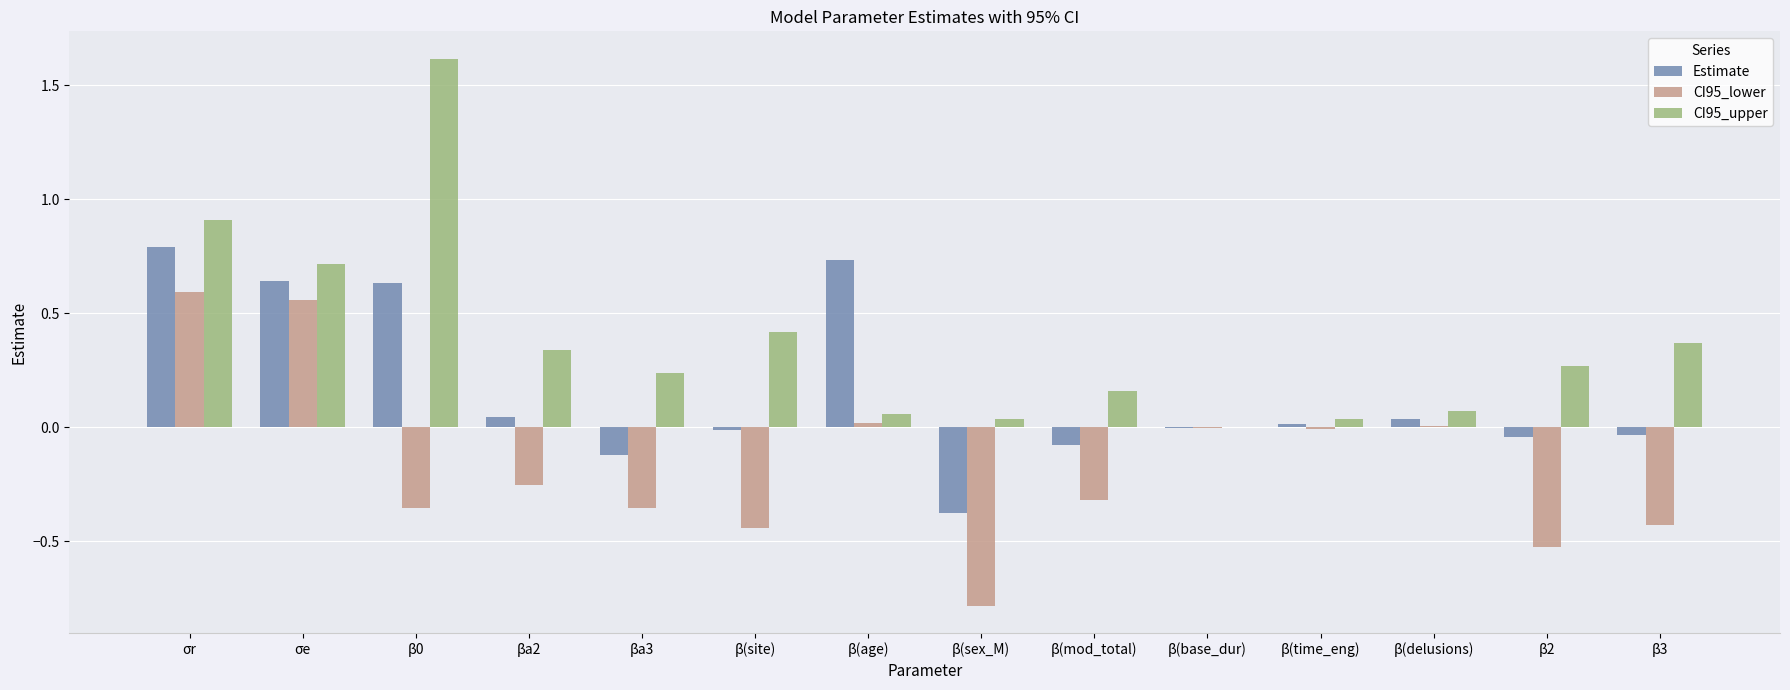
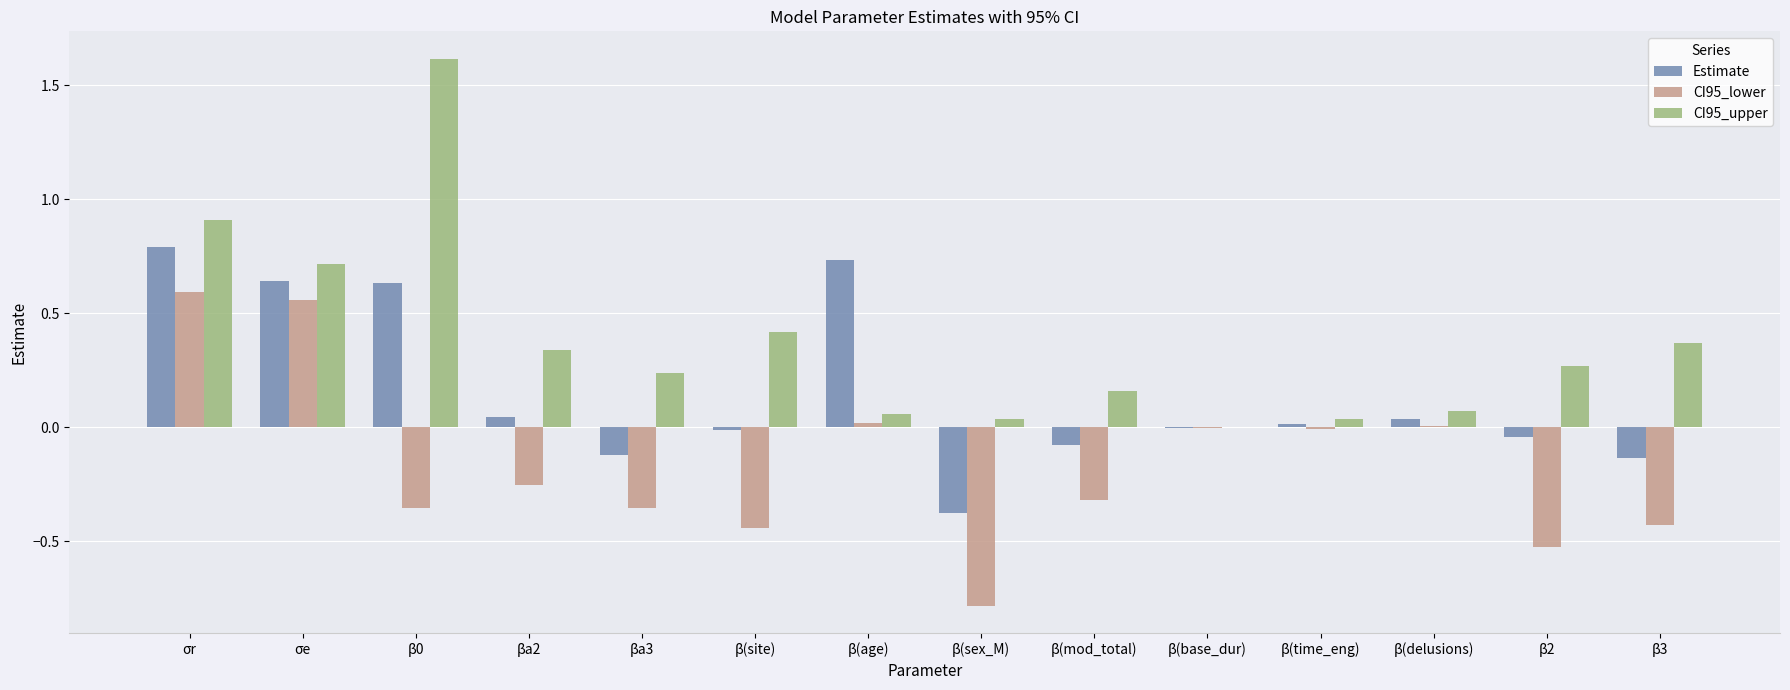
  {
    "Estimate": {
      "σr": 0.79,
      "σe": 0.64,
      "β0": 0.63,
      "βa2": 0.04,
      "βa3": -0.12,
      "β(site)": -0.01,
      "β(age)": 0.73,
      "β(sex_M)": -0.37,
      "β(mod_total)": -0.08,
      "β(time_eng)": 0.01,
      "β(delusions)": 0.04,
      "β2": -0.04,
-     "β3": -0.03
+     "β3": -0.14
    }
  }
